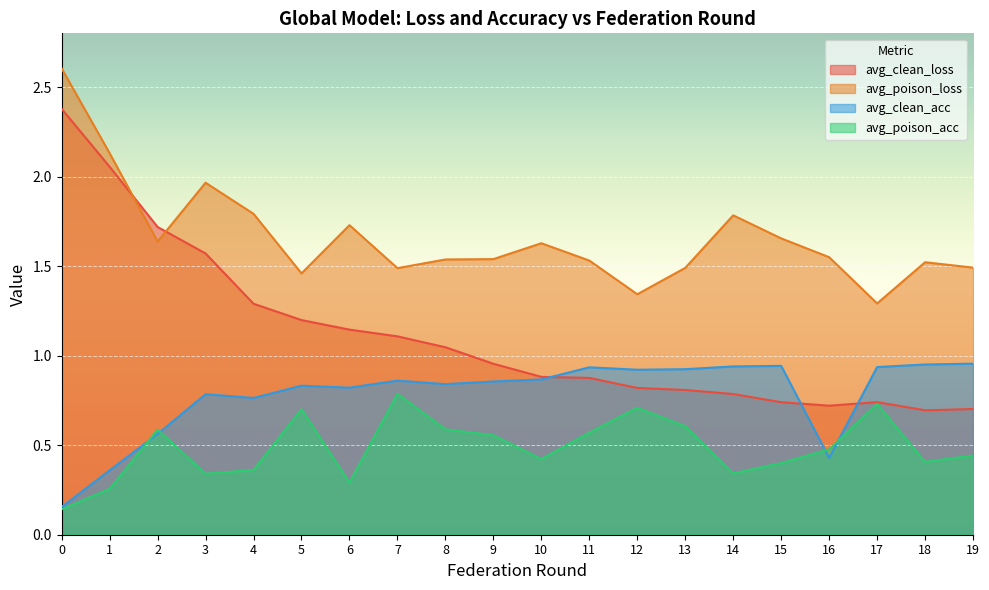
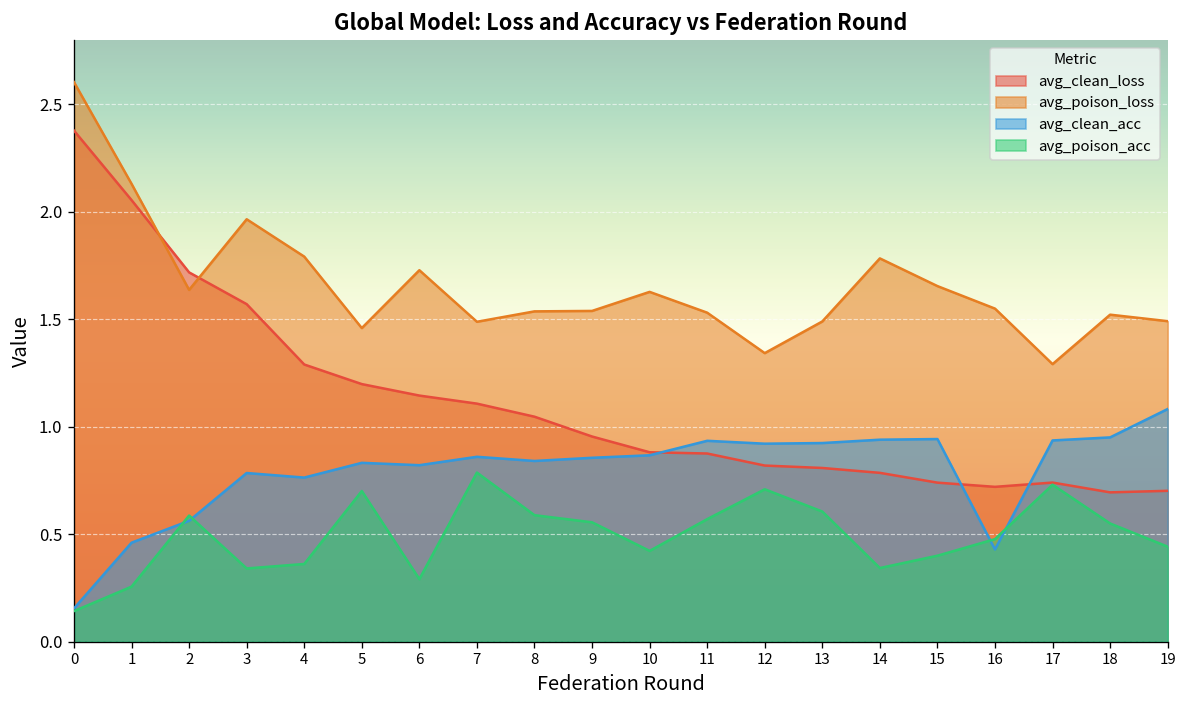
  {
    "avg_clean_acc": {
-     "1": 0.36,
+     "1": 0.46,
      "2": 0.56,
      "3": 0.78,
      "4": 0.76,
      "5": 0.83,
      "6": 0.82,
      "7": 0.86,
      "8": 0.84,
      "9": 0.86,
      "11": 0.93,
      "12": 0.92,
      "13": 0.92,
      "14": 0.94,
      "15": 0.94,
      "16": 0.43,
      "17": 0.94,
      "18": 0.95,
-     "19": 0.96
+     "19": 1.08
    },
    "avg_poison_acc": {
      "1": 0.26,
      "2": 0.59,
      "3": 0.34,
      "4": 0.36,
      "5": 0.70,
      "6": 0.29,
      "7": 0.79,
      "8": 0.59,
      "9": 0.56,
      "10": 0.42,
      "11": 0.57,
      "12": 0.71,
      "13": 0.61,
      "14": 0.34,
      "15": 0.40,
      "16": 0.48,
-     "18": 0.41,
+     "18": 0.55,
      "19": 0.44
    }
  }
